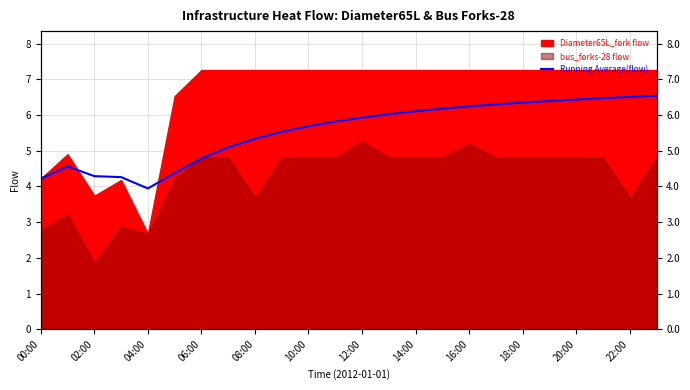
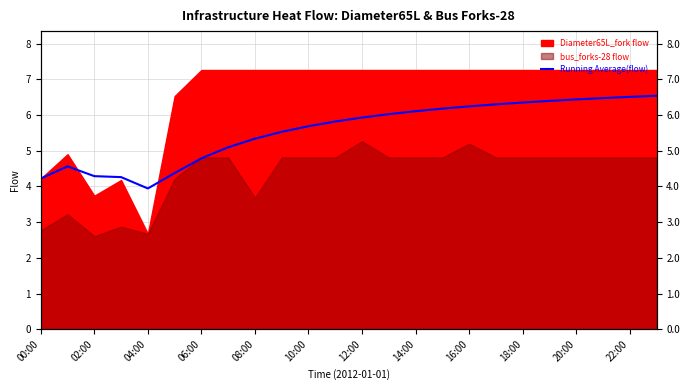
  {
    "Running Average(flow)": {
      "02:00": 4.3,
      "04:00": 3.9,
      "08:00": 5.3,
      "10:00": 5.7,
      "12:00": 5.9,
      "14:00": 6.1,
      "16:00": 6.2,
      "18:00": 6.4,
      "20:00": 6.4,
      "22:00": 6.5
    },
    "Diameter65L_fork flow": {
      "02:00": 3.7,
      "06:00": 7.3,
      "08:00": 7.3,
      "10:00": 7.3,
      "12:00": 7.3,
      "14:00": 7.3,
      "16:00": 7.3,
      "18:00": 7.3,
      "20:00": 7.3,
      "22:00": 7.3
    },
    "bus_forks-28 flow": {
      "00:00": 2.8,
-     "02:00": 1.8,
+     "02:00": 2.6,
      "08:00": 3.7,
      "10:00": 4.8,
      "12:00": 5.3,
      "14:00": 4.8,
      "16:00": 5.2,
      "18:00": 4.8,
      "20:00": 4.8,
-     "22:00": 3.7
+     "22:00": 4.8
    }
  }
